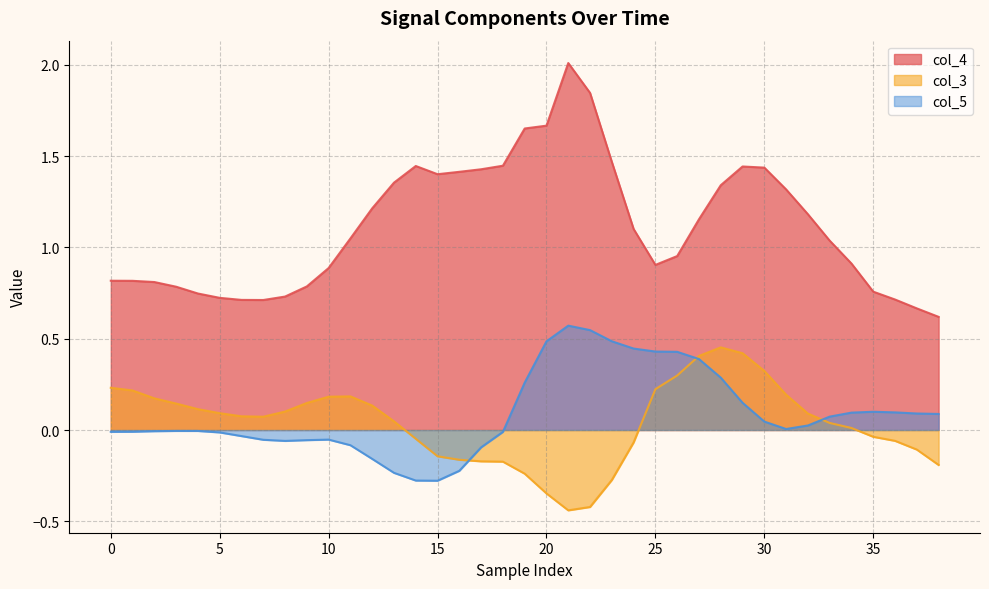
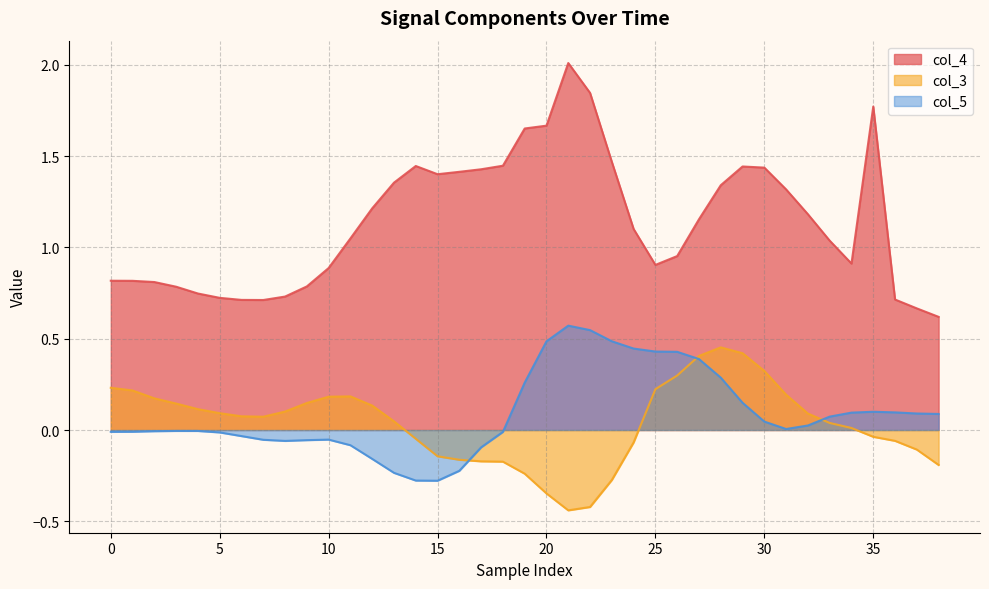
  {
    "col_4": {
      "0": 0.82,
      "5": 0.72,
      "10": 0.89,
      "15": 1.40,
      "20": 1.67,
      "25": 0.90,
      "30": 1.44,
-     "35": 0.76
+     "35": 1.77
    }
  }
